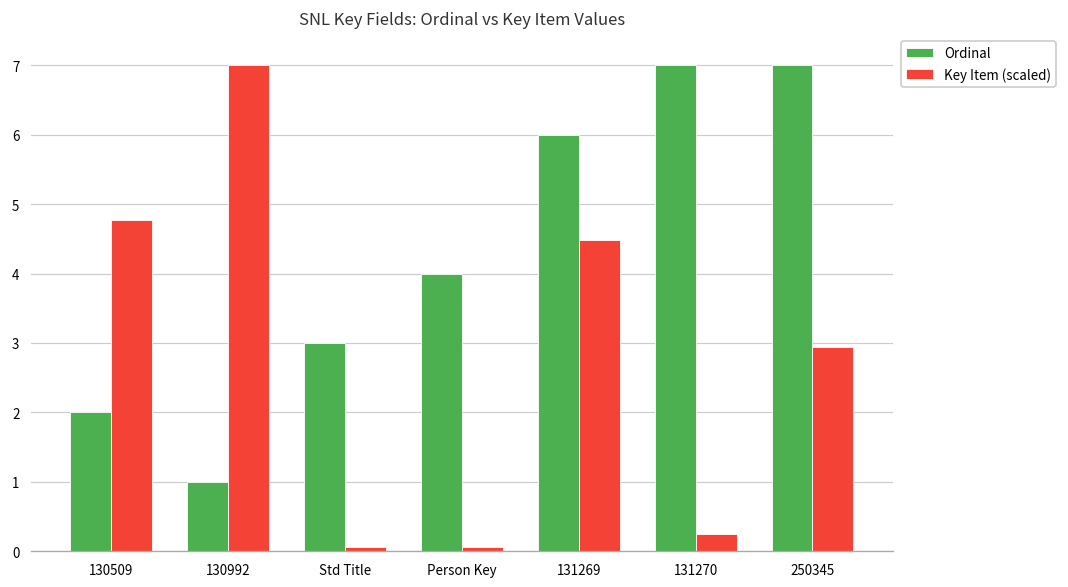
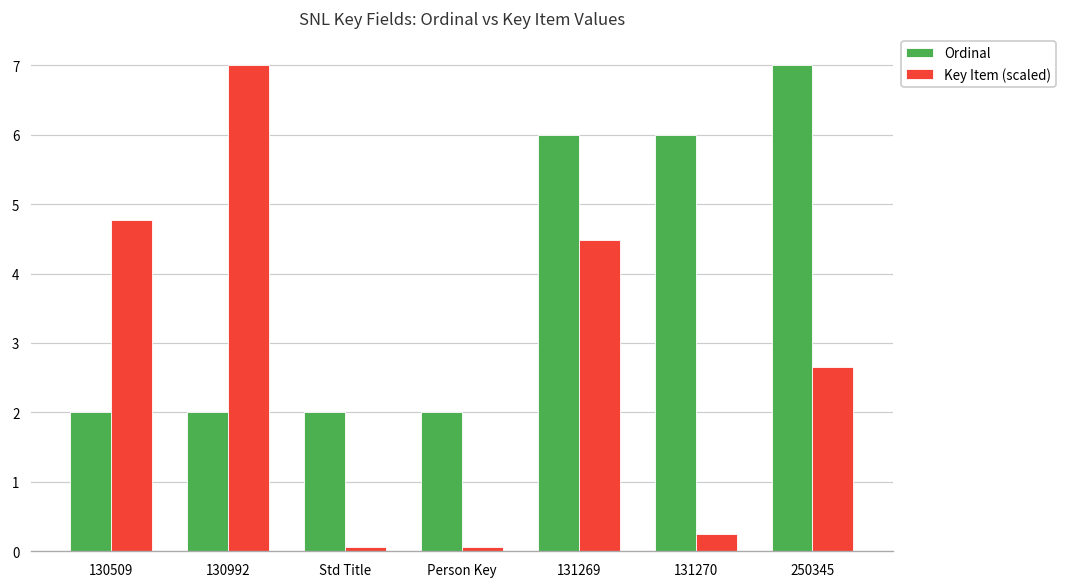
  {
    "Ordinal": {
      "130509": 2,
-     "130992": 1,
-     "Std Title": 3,
-     "Person Key": 4,
+     "130992": 2,
+     "Std Title": 2,
+     "Person Key": 2,
      "131269": 6,
-     "131270": 7,
+     "131270": 6,
      "250345": 7
    },
    "Key Item (scaled)": {
      "130509": 4.8,
      "130992": 7.0,
      "Std Title": 0.1,
      "Person Key": 0.1,
      "131269": 4.5,
      "131270": 0.2,
-     "250345": 2.9
+     "250345": 2.7
    }
  }
